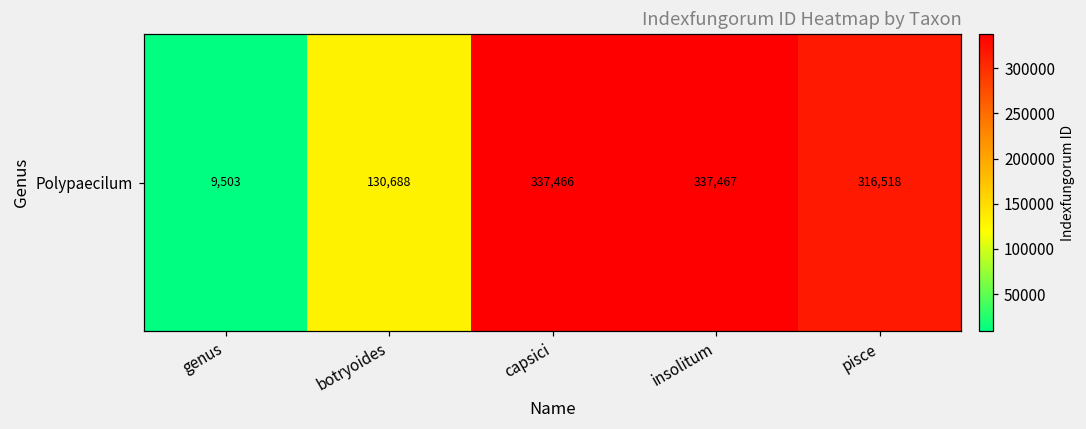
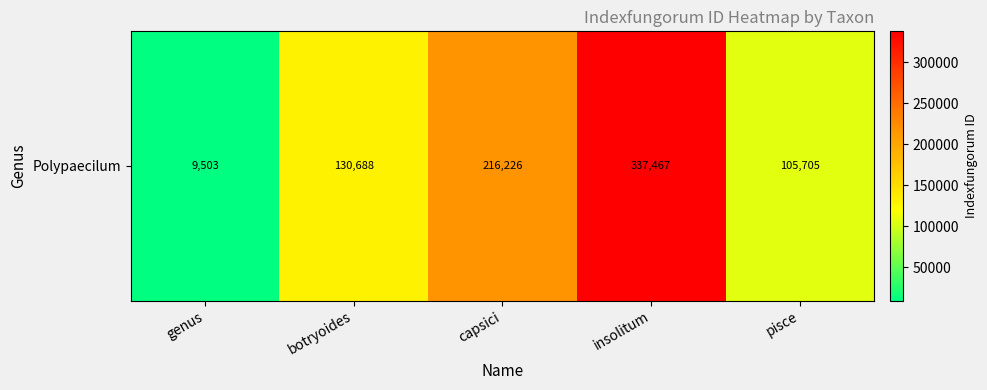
  {
    "Polypaecilum": {
      "genus": "9,503",
      "botryoides": "130,688",
-     "capsici": "337,466",
+     "capsici": "216,226",
      "insolitum": "337,467",
-     "pisce": "316,518"
+     "pisce": "105,705"
    }
  }
